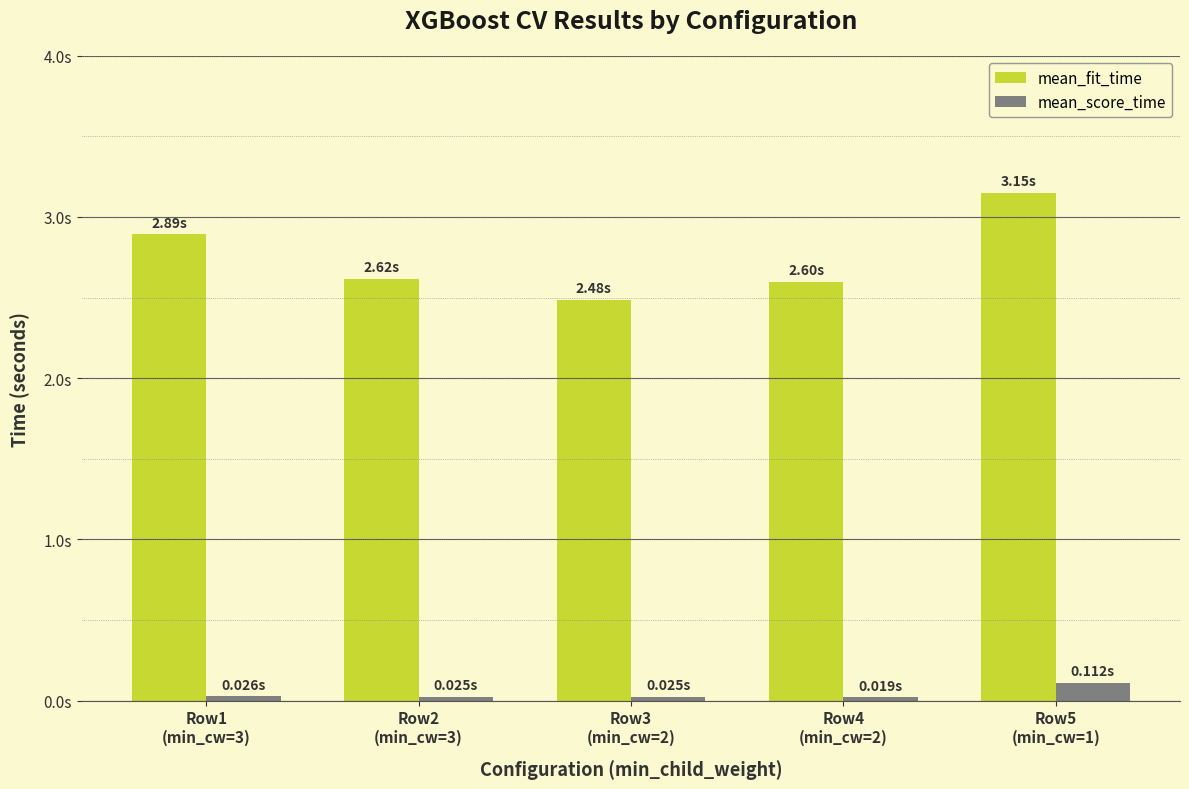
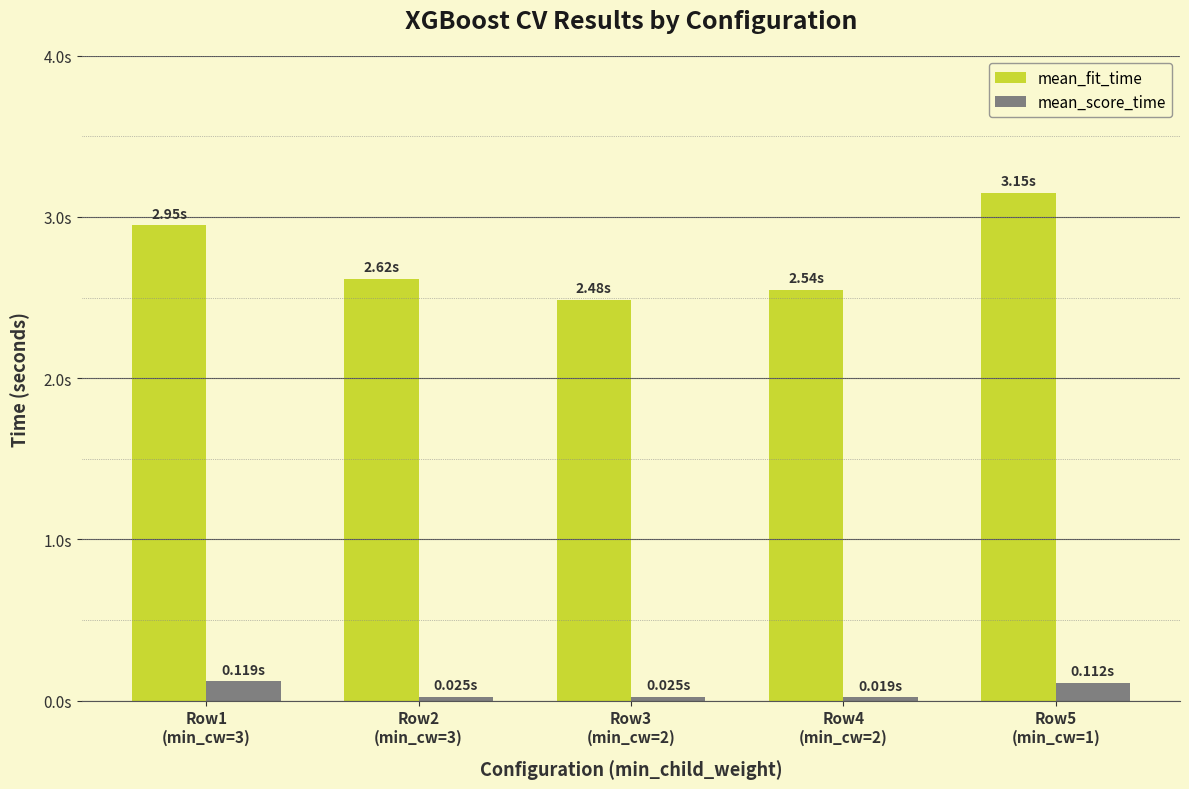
  {
    "mean_fit_time": {
-     "Row1 (min_cw=3)": "2.89s",
+     "Row1 (min_cw=3)": "2.95s",
      "Row2 (min_cw=3)": "2.62s",
      "Row3 (min_cw=2)": "2.48s",
-     "Row4 (min_cw=2)": "2.60s",
+     "Row4 (min_cw=2)": "2.54s",
      "Row5 (min_cw=1)": "3.15s"
    },
    "mean_score_time": {
-     "Row1 (min_cw=3)": "0.026s",
+     "Row1 (min_cw=3)": "0.119s",
      "Row2 (min_cw=3)": "0.025s",
      "Row3 (min_cw=2)": "0.025s",
      "Row4 (min_cw=2)": "0.019s",
      "Row5 (min_cw=1)": "0.112s"
    }
  }
